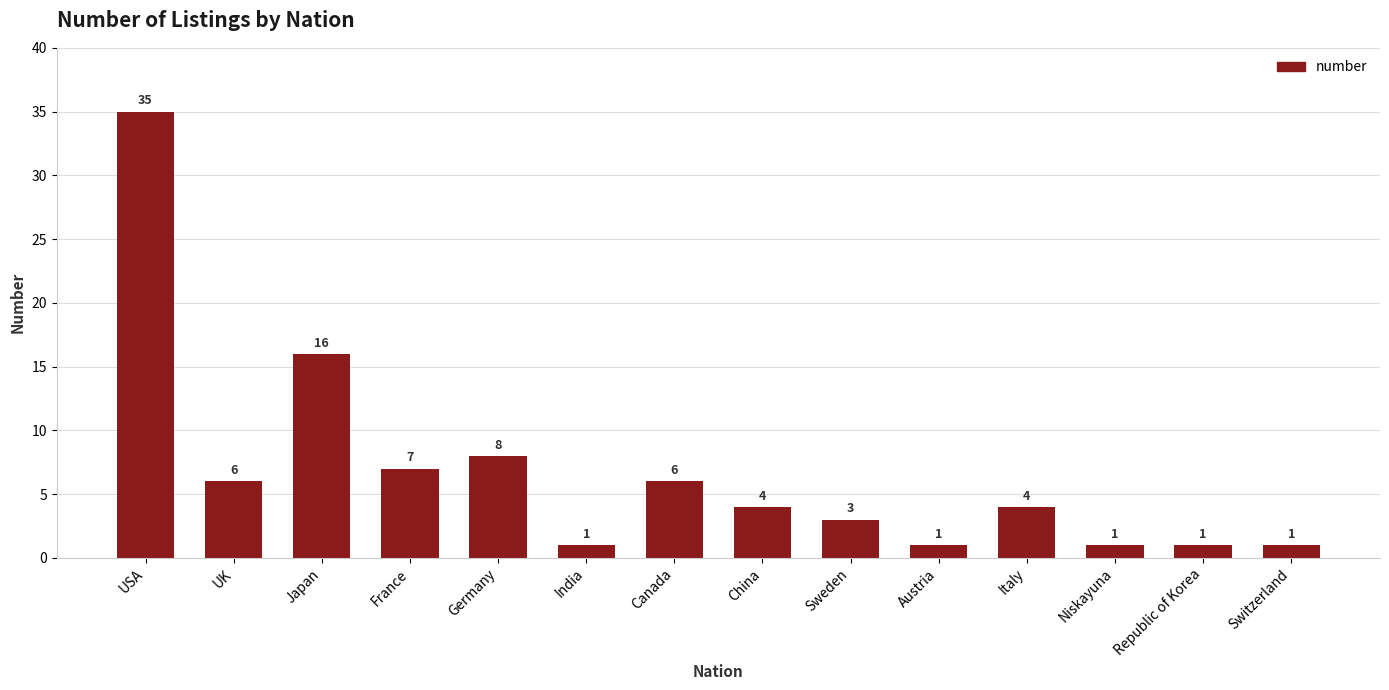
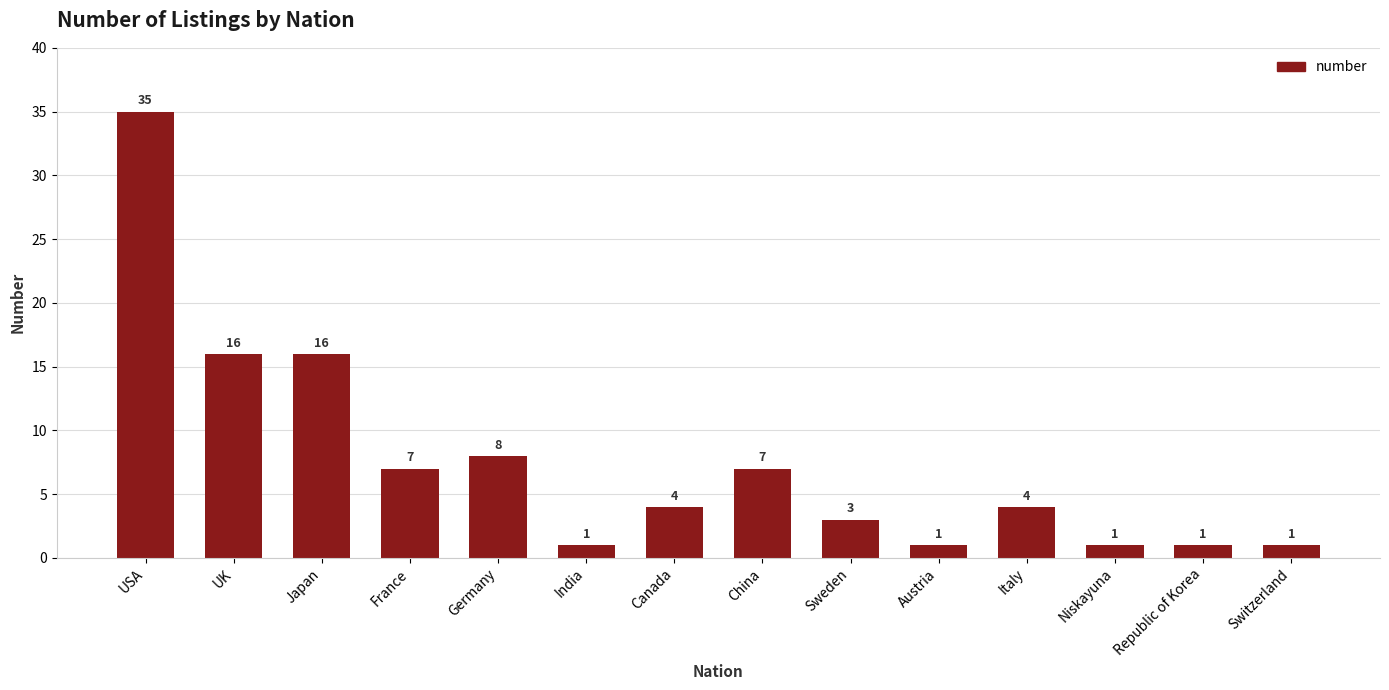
  {
    "USA": 35,
-   "UK": 6,
+   "UK": 16,
    "Japan": 16,
    "France": 7,
    "Germany": 8,
    "India": 1,
-   "Canada": 6,
-   "China": 4,
+   "Canada": 4,
+   "China": 7,
    "Sweden": 3,
    "Austria": 1,
    "Italy": 4,
    "Niskayuna": 1,
    "Republic of Korea": 1,
    "Switzerland": 1
  }
